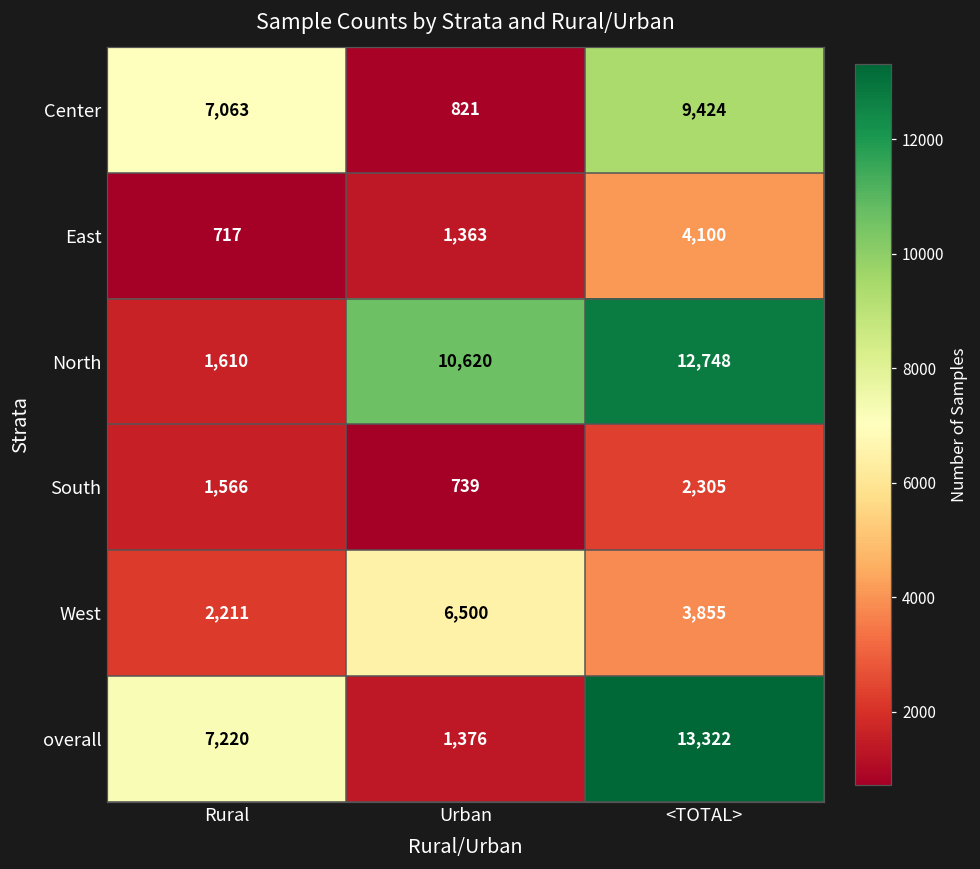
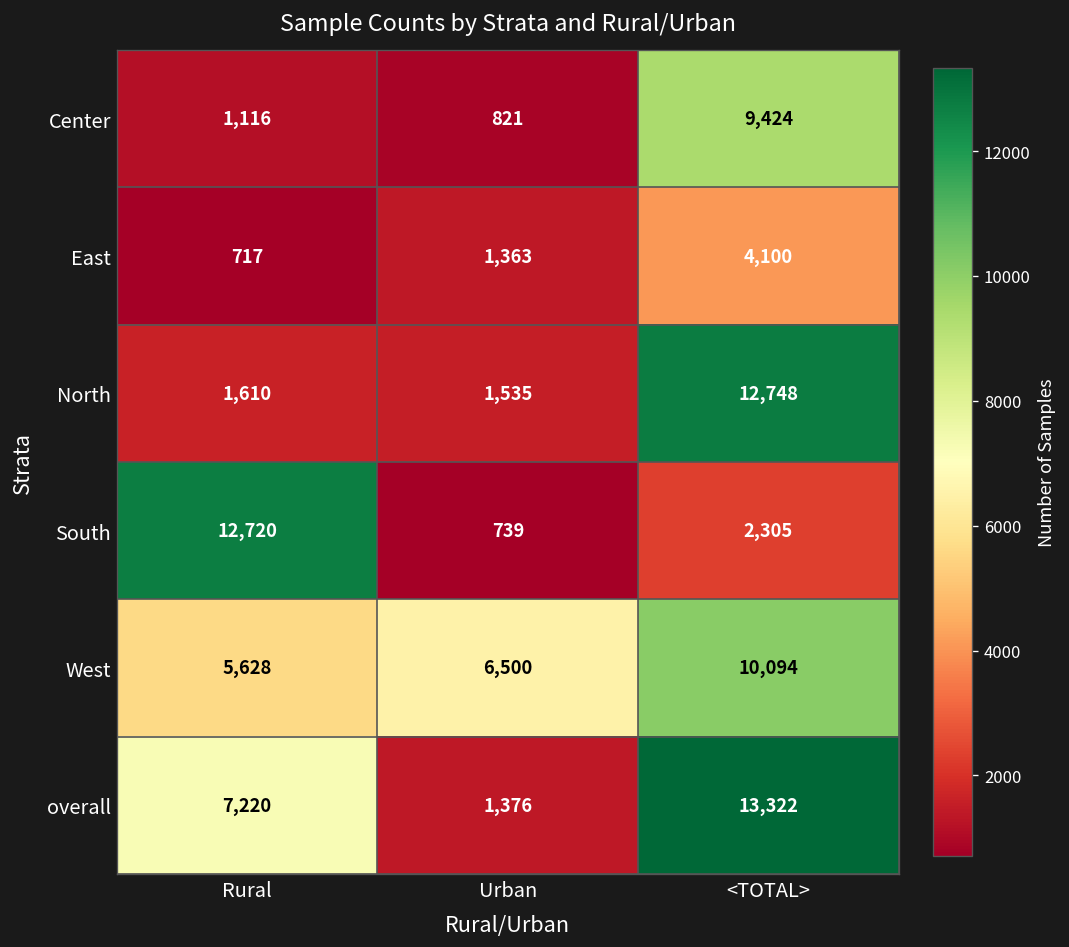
  {
    "Center": {
-     "Rural": "7,063",
+     "Rural": "1,116",
      "Urban": "821",
      "<TOTAL>": "9,424"
    },
    "East": {
      "Rural": "717",
      "Urban": "1,363",
      "<TOTAL>": "4,100"
    },
    "North": {
      "Rural": "1,610",
-     "Urban": "10,620",
+     "Urban": "1,535",
      "<TOTAL>": "12,748"
    },
    "South": {
-     "Rural": "1,566",
+     "Rural": "12,720",
      "Urban": "739",
      "<TOTAL>": "2,305"
    },
    "West": {
-     "Rural": "2,211",
+     "Rural": "5,628",
      "Urban": "6,500",
-     "<TOTAL>": "3,855"
+     "<TOTAL>": "10,094"
    },
    "overall": {
      "Rural": "7,220",
      "Urban": "1,376",
      "<TOTAL>": "13,322"
    }
  }
